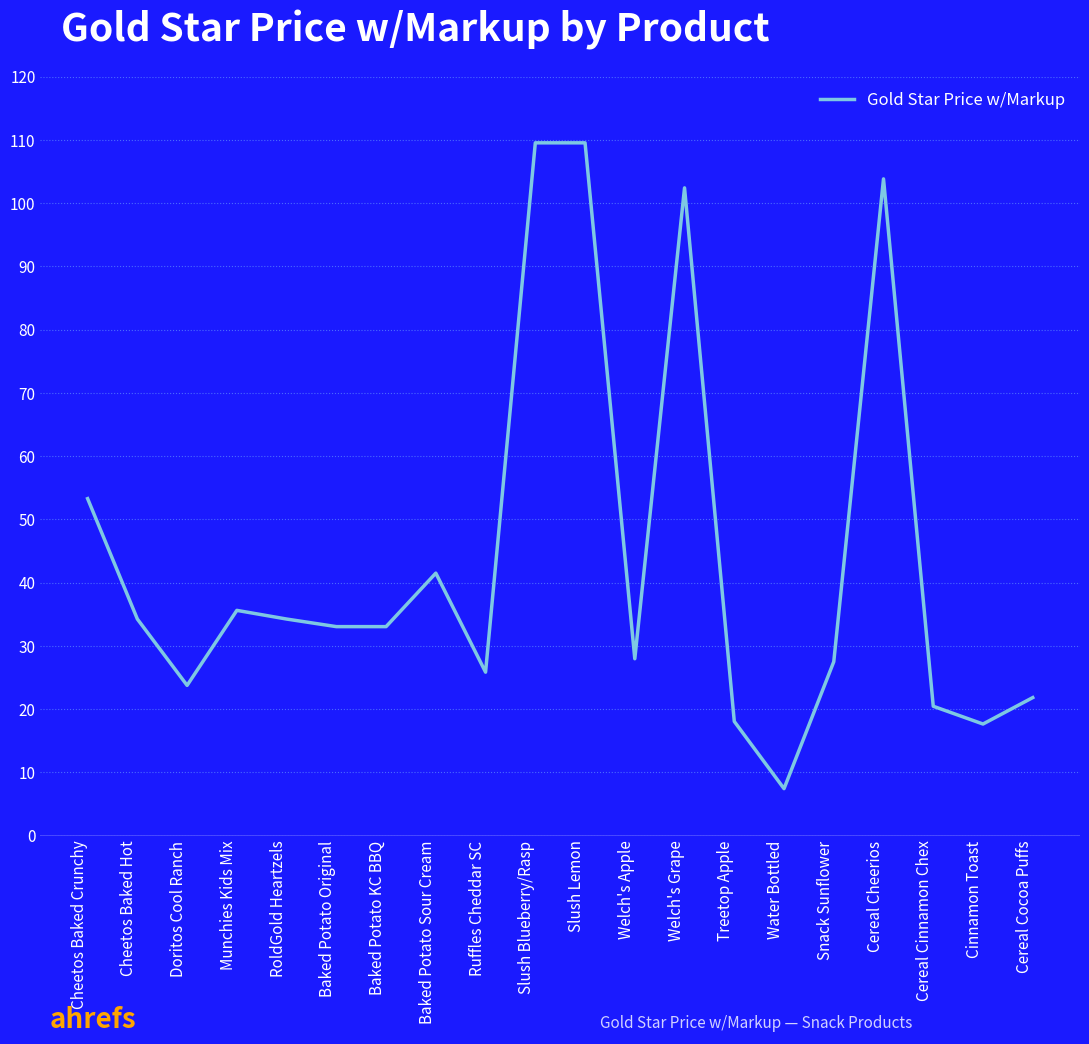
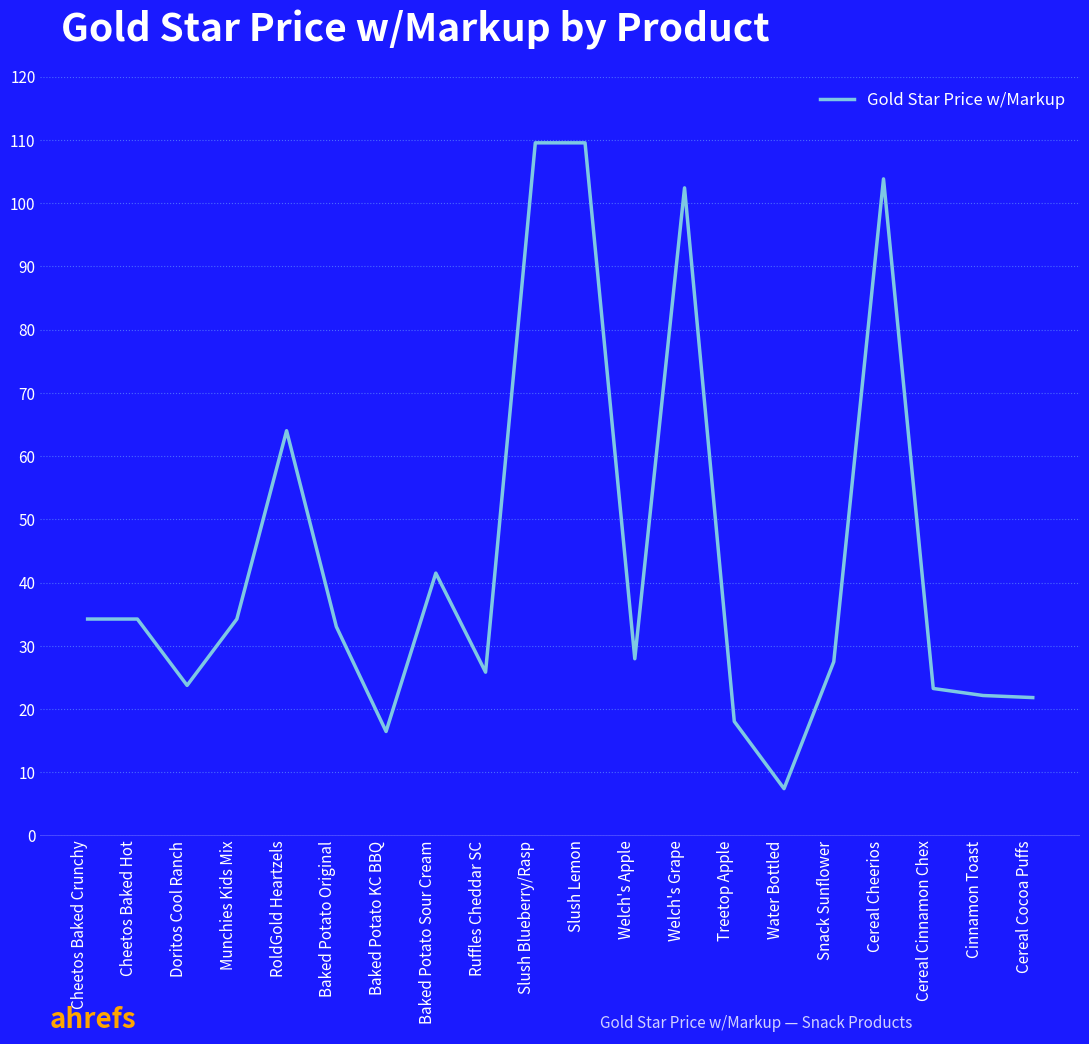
  {
-   "Cheetos Baked Crunchy": 53,
+   "Cheetos Baked Crunchy": 34,
    "Cheetos Baked Hot": 34,
    "Doritos Cool Ranch": 24,
-   "Munchies Kids Mix": 36,
-   "RoldGold Heartzels": 34,
+   "Munchies Kids Mix": 34,
+   "RoldGold Heartzels": 64,
    "Baked Potato Original": 33,
-   "Baked Potato KC BBQ": 33,
+   "Baked Potato KC BBQ": 16,
    "Baked Potato Sour Cream": 42,
    "Ruffles Cheddar SC": 26,
    "Slush Blueberry/Rasp": 110,
    "Slush Lemon": 110,
    "Welch's Apple": 28,
    "Welch's Grape": 102,
    "Treetop Apple": 18,
    "Water Bottled": 7,
    "Snack Sunflower": 28,
    "Cereal Cheerios": 104,
-   "Cereal Cinnamon Chex": 20,
-   "Cinnamon Toast": 18,
+   "Cereal Cinnamon Chex": 23,
+   "Cinnamon Toast": 22,
    "Cereal Cocoa Puffs": 22
  }
